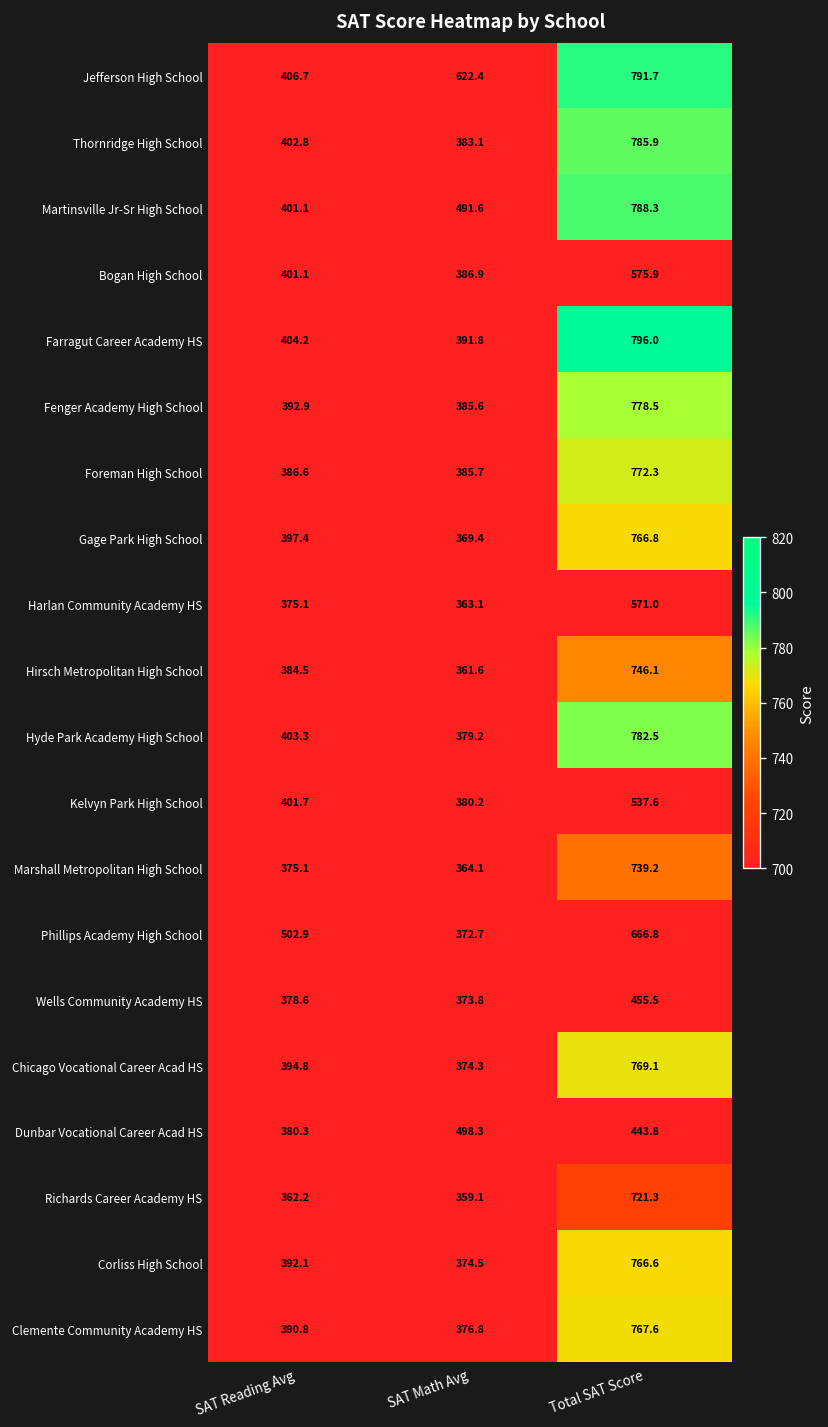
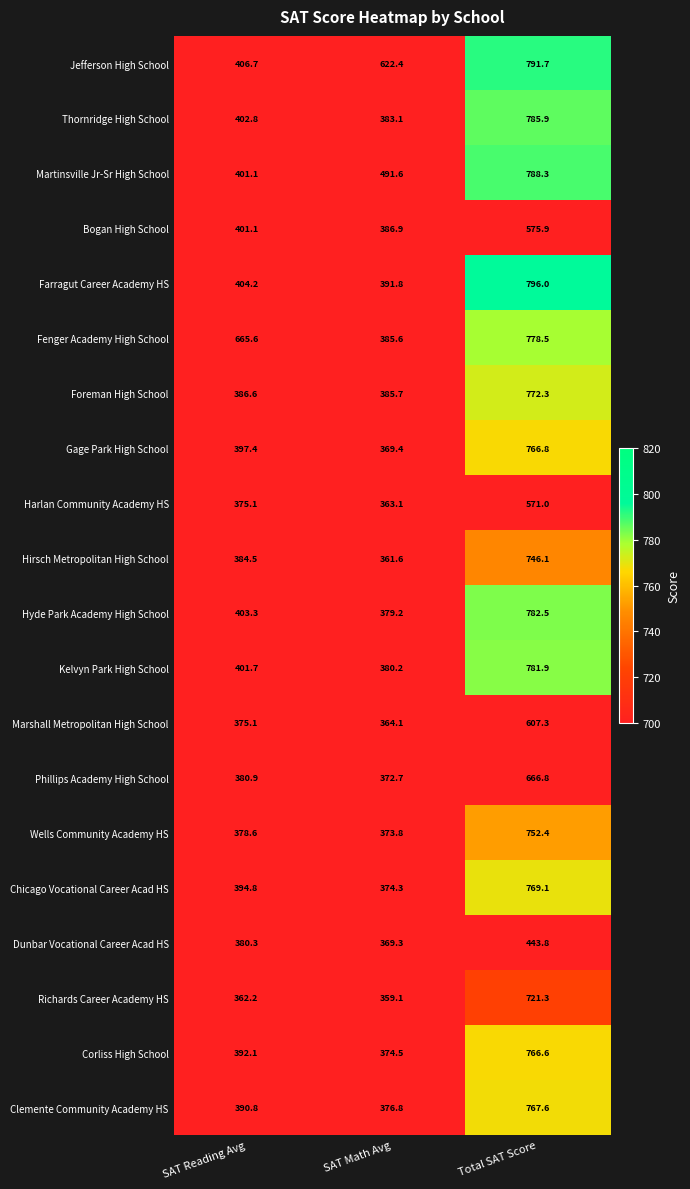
  {
    "Jefferson High School": {
      "SAT Reading Avg": 406.7,
      "SAT Math Avg": 622.4,
      "Total SAT Score": 791.7
    },
    "Thornridge High School": {
      "SAT Reading Avg": 402.8,
      "SAT Math Avg": 383.1,
      "Total SAT Score": 785.9
    },
    "Martinsville Jr-Sr High School": {
      "SAT Reading Avg": 401.1,
      "SAT Math Avg": 491.6,
      "Total SAT Score": 788.3
    },
    "Bogan High School": {
      "SAT Reading Avg": 401.1,
      "SAT Math Avg": 386.9,
      "Total SAT Score": 575.9
    },
    "Farragut Career Academy HS": {
      "SAT Reading Avg": 404.2,
      "SAT Math Avg": 391.8,
      "Total SAT Score": 796.0
    },
    "Fenger Academy High School": {
-     "SAT Reading Avg": 392.9,
+     "SAT Reading Avg": 665.6,
      "SAT Math Avg": 385.6,
      "Total SAT Score": 778.5
    },
    "Foreman High School": {
      "SAT Reading Avg": 386.6,
      "SAT Math Avg": 385.7,
      "Total SAT Score": 772.3
    },
    "Gage Park High School": {
      "SAT Reading Avg": 397.4,
      "SAT Math Avg": 369.4,
      "Total SAT Score": 766.8
    },
    "Harlan Community Academy HS": {
      "SAT Reading Avg": 375.1,
      "SAT Math Avg": 363.1,
      "Total SAT Score": 571.0
    },
    "Hirsch Metropolitan High School": {
      "SAT Reading Avg": 384.5,
      "SAT Math Avg": 361.6,
      "Total SAT Score": 746.1
    },
    "Hyde Park Academy High School": {
      "SAT Reading Avg": 403.3,
      "SAT Math Avg": 379.2,
      "Total SAT Score": 782.5
    },
    "Kelvyn Park High School": {
      "SAT Reading Avg": 401.7,
      "SAT Math Avg": 380.2,
-     "Total SAT Score": 537.6
+     "Total SAT Score": 781.9
    },
    "Marshall Metropolitan High School": {
      "SAT Reading Avg": 375.1,
      "SAT Math Avg": 364.1,
-     "Total SAT Score": 739.2
+     "Total SAT Score": 607.3
    },
    "Phillips Academy High School": {
-     "SAT Reading Avg": 502.9,
+     "SAT Reading Avg": 380.9,
      "SAT Math Avg": 372.7,
      "Total SAT Score": 666.8
    },
    "Wells Community Academy HS": {
      "SAT Reading Avg": 378.6,
      "SAT Math Avg": 373.8,
-     "Total SAT Score": 455.5
+     "Total SAT Score": 752.4
    },
    "Chicago Vocational Career Acad HS": {
      "SAT Reading Avg": 394.8,
      "SAT Math Avg": 374.3,
      "Total SAT Score": 769.1
    },
    "Dunbar Vocational Career Acad HS": {
      "SAT Reading Avg": 380.3,
-     "SAT Math Avg": 498.3,
+     "SAT Math Avg": 369.3,
      "Total SAT Score": 443.8
    },
    "Richards Career Academy HS": {
      "SAT Reading Avg": 362.2,
      "SAT Math Avg": 359.1,
      "Total SAT Score": 721.3
    },
    "Corliss High School": {
      "SAT Reading Avg": 392.1,
      "SAT Math Avg": 374.5,
      "Total SAT Score": 766.6
    },
    "Clemente Community Academy HS": {
      "SAT Reading Avg": 390.8,
      "SAT Math Avg": 376.8,
      "Total SAT Score": 767.6
    }
  }
